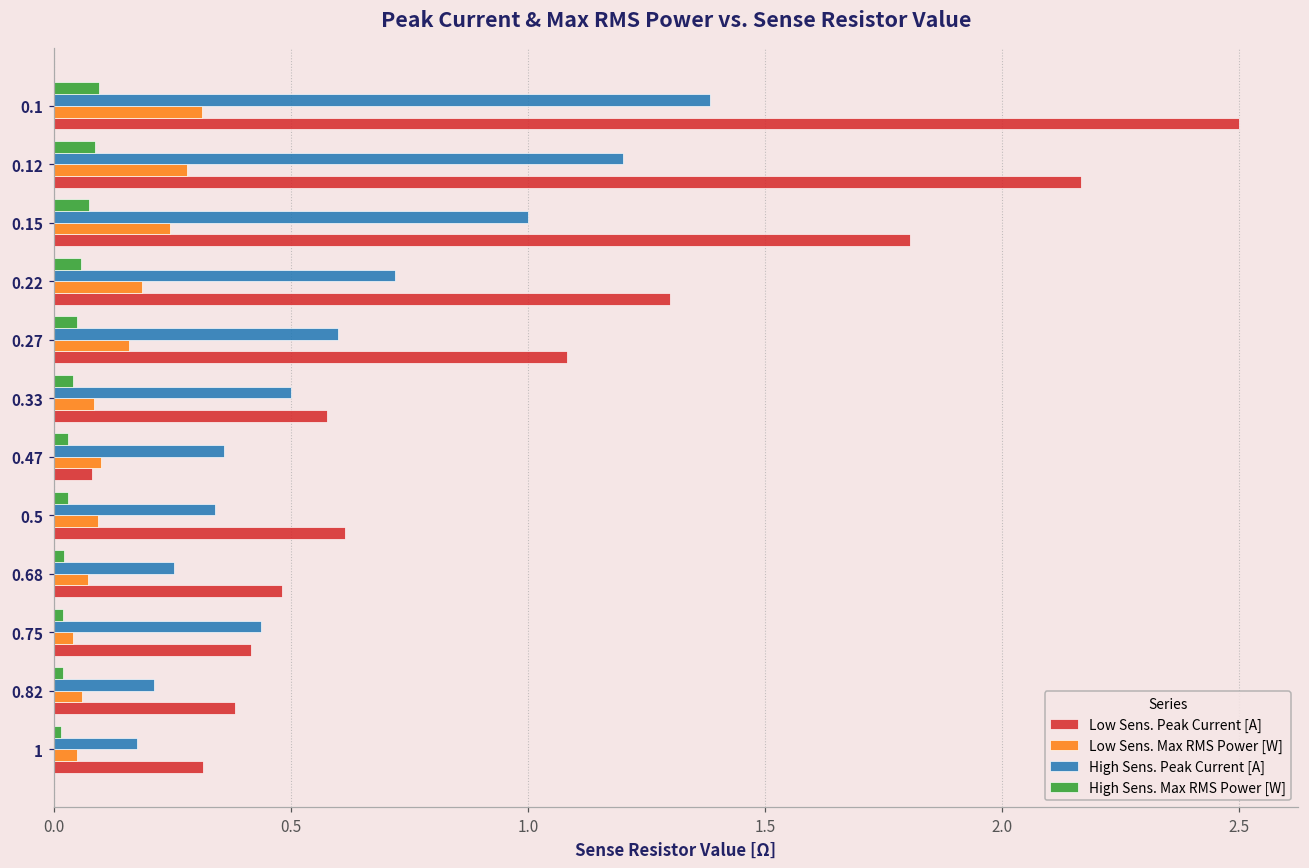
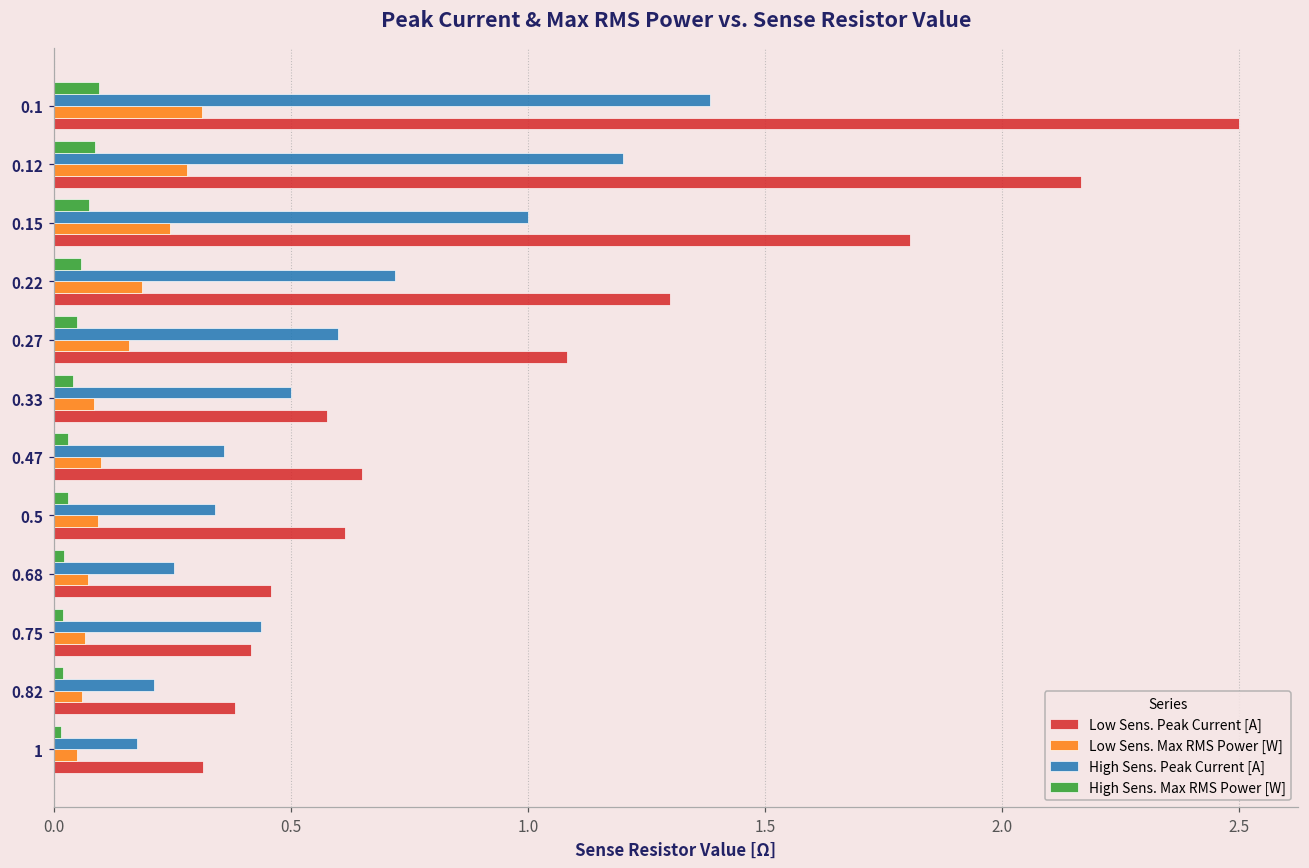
  {
    "Low Sens. Peak Current [A]": {
      "0.1": 2.50,
      "0.12": 2.17,
      "0.15": 1.81,
      "0.22": 1.30,
      "0.27": 1.08,
      "0.33": 0.58,
-     "0.47": 0.08,
+     "0.47": 0.65,
      "0.5": 0.61,
-     "0.68": 0.48,
+     "0.68": 0.46,
      "0.75": 0.42,
      "0.82": 0.38,
      "1": 0.32
    },
    "Low Sens. Max RMS Power [W]": {
      "0.1": 0.31,
      "0.12": 0.28,
      "0.15": 0.24,
      "0.22": 0.19,
      "0.27": 0.16,
      "0.33": 0.08,
      "0.47": 0.10,
      "0.5": 0.09,
      "0.68": 0.07,
-     "0.75": 0.04,
+     "0.75": 0.07,
      "0.82": 0.06,
      "1": 0.05
    },
    "High Sens. Peak Current [A]": {
      "0.1": 1.38,
      "0.12": 1.20,
      "0.15": 1.00,
      "0.22": 0.72,
      "0.27": 0.60,
      "0.33": 0.50,
      "0.47": 0.36,
      "0.5": 0.34,
      "0.68": 0.25,
      "0.75": 0.44,
      "0.82": 0.21,
      "1": 0.17
    },
    "High Sens. Max RMS Power [W]": {
      "0.1": 0.10,
      "0.12": 0.09,
      "0.15": 0.07,
      "0.22": 0.06,
      "0.27": 0.05,
      "0.33": 0.04,
      "0.47": 0.03,
      "0.5": 0.03,
      "0.68": 0.02,
      "0.75": 0.02,
      "0.82": 0.02,
      "1": 0.02
    }
  }
